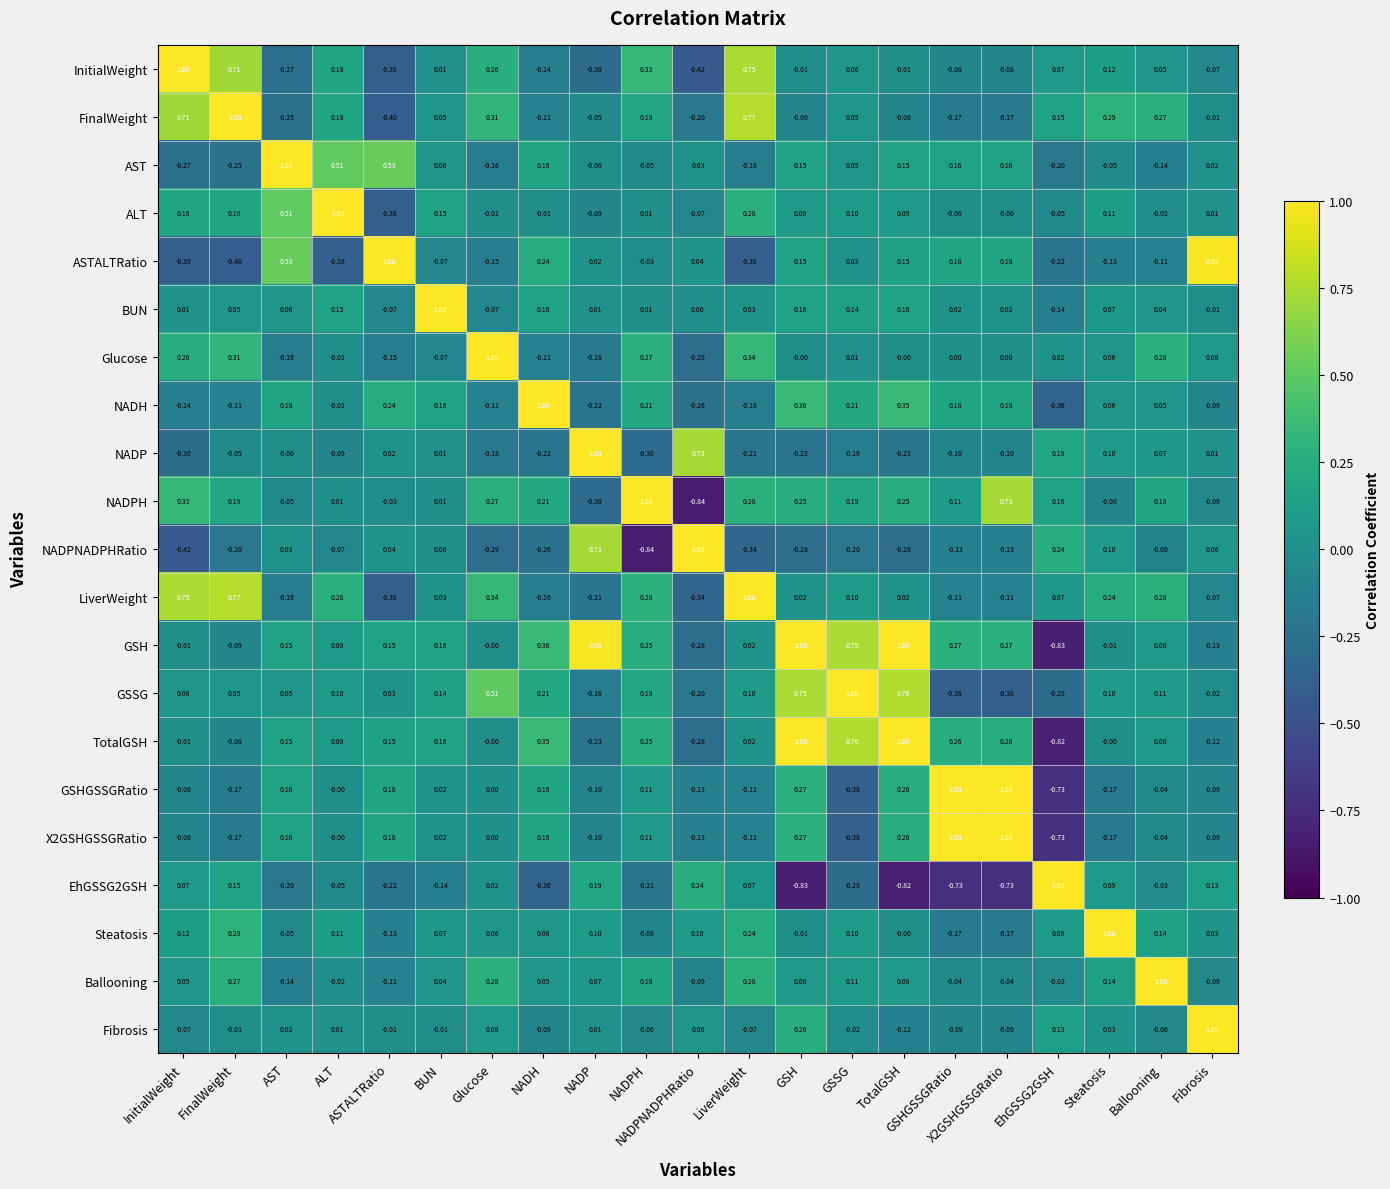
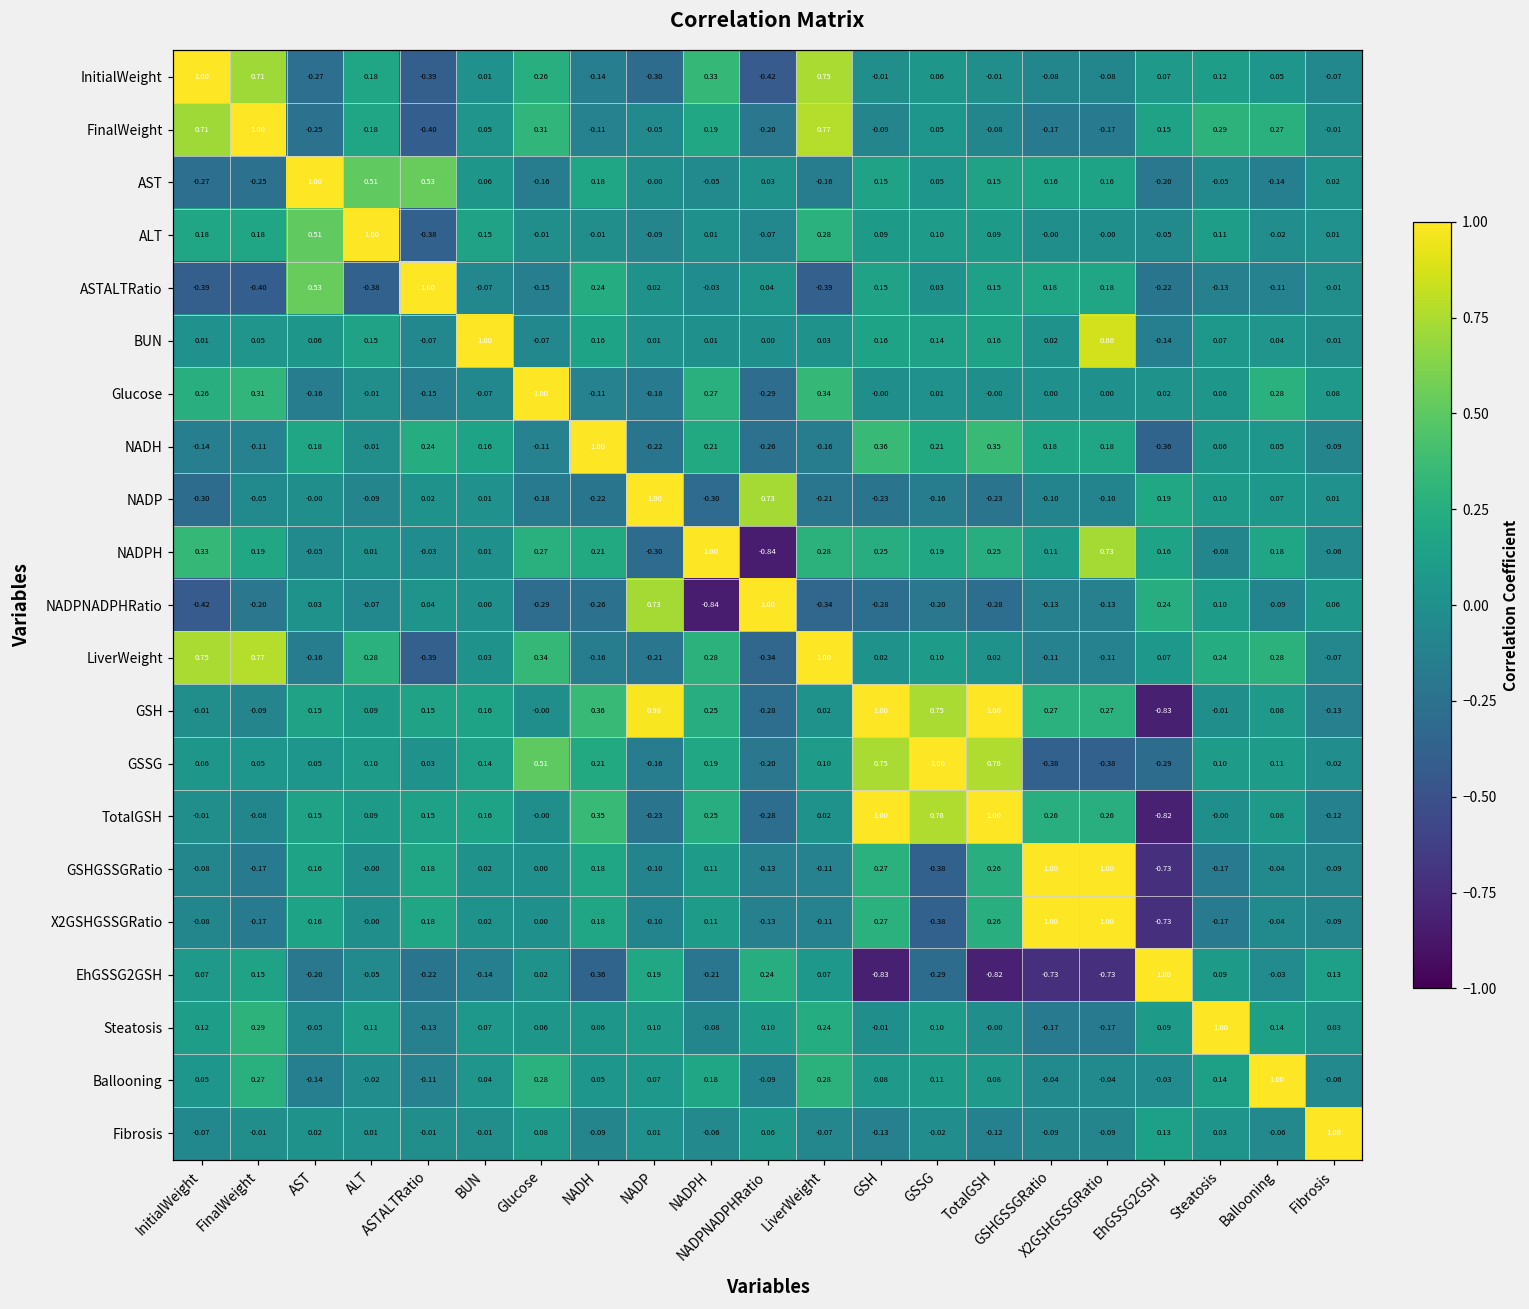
  {
    "ASTALTRatio": {
      "InitialWeight": -0.39,
      "FinalWeight": -0.40,
      "AST": 0.53,
      "ALT": -0.38,
      "ASTALTRatio": 1.00,
      "BUN": -0.07,
      "Glucose": -0.15,
      "NADH": 0.24,
      "NADP": 0.02,
      "NADPH": -0.03,
      "NADPNADPHRatio": 0.04,
      "LiverWeight": -0.39,
      "GSH": 0.15,
      "GSSG": 0.03,
      "TotalGSH": 0.15,
      "GSHGSSGRatio": 0.18,
      "X2GSHGSSGRatio": 0.18,
      "EhGSSG2GSH": -0.22,
      "Steatosis": -0.13,
      "Ballooning": -0.11,
-     "Fibrosis": 0.98
+     "Fibrosis": -0.01
    },
    "BUN": {
      "InitialWeight": 0.01,
      "FinalWeight": 0.05,
      "AST": 0.06,
      "ALT": 0.15,
      "ASTALTRatio": -0.07,
      "BUN": 1.00,
      "Glucose": -0.07,
      "NADH": 0.16,
      "NADP": 0.01,
      "NADPH": 0.01,
      "NADPNADPHRatio": 0.00,
      "LiverWeight": 0.03,
      "GSH": 0.16,
      "GSSG": 0.14,
      "TotalGSH": 0.16,
      "GSHGSSGRatio": 0.02,
-     "X2GSHGSSGRatio": 0.02,
+     "X2GSHGSSGRatio": 0.86,
      "EhGSSG2GSH": -0.14,
      "Steatosis": 0.07,
      "Ballooning": 0.04,
      "Fibrosis": -0.01
    },
    "Fibrosis": {
      "InitialWeight": -0.07,
      "FinalWeight": -0.01,
      "AST": 0.02,
      "ALT": 0.01,
      "ASTALTRatio": -0.01,
      "BUN": -0.01,
      "Glucose": 0.08,
      "NADH": -0.09,
      "NADP": 0.01,
      "NADPH": -0.06,
      "NADPNADPHRatio": 0.06,
      "LiverWeight": -0.07,
-     "GSH": 0.26,
+     "GSH": -0.13,
      "GSSG": -0.02,
      "TotalGSH": -0.12,
      "GSHGSSGRatio": -0.09,
      "X2GSHGSSGRatio": -0.09,
      "EhGSSG2GSH": 0.13,
      "Steatosis": 0.03,
      "Ballooning": -0.06,
      "Fibrosis": 1.00
    }
  }
